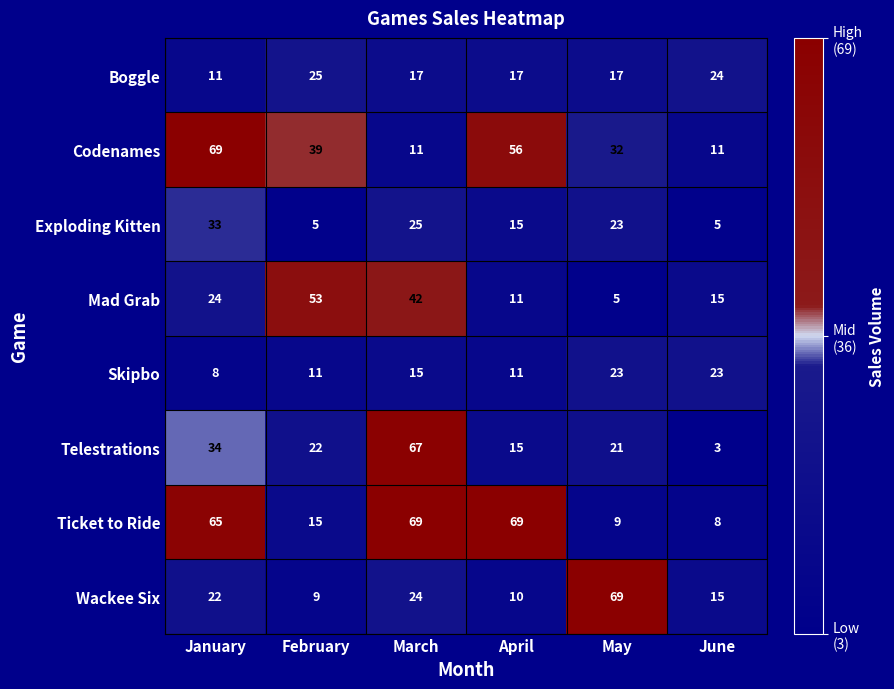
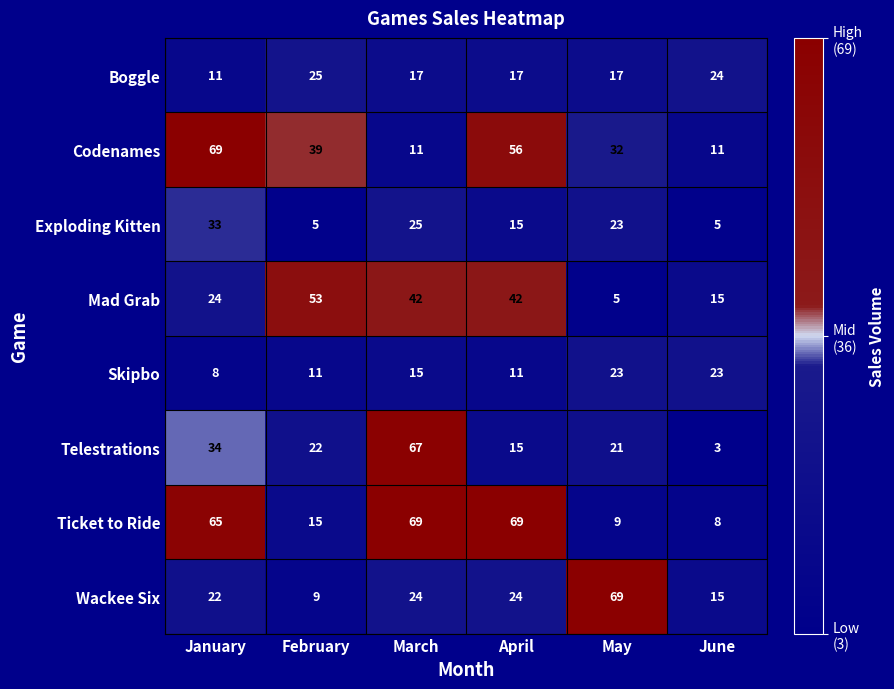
  {
    "Boggle": {
      "January": 11,
      "February": 25,
      "March": 17,
      "April": 17,
      "May": 17,
      "June": 24
    },
    "Codenames": {
      "January": 69,
      "February": 39,
      "March": 11,
      "April": 56,
      "May": 32,
      "June": 11
    },
    "Exploding Kitten": {
      "January": 33,
      "February": 5,
      "March": 25,
      "April": 15,
      "May": 23,
      "June": 5
    },
    "Mad Grab": {
      "January": 24,
      "February": 53,
      "March": 42,
-     "April": 11,
+     "April": 42,
      "May": 5,
      "June": 15
    },
    "Skipbo": {
      "January": 8,
      "February": 11,
      "March": 15,
      "April": 11,
      "May": 23,
      "June": 23
    },
    "Telestrations": {
      "January": 34,
      "February": 22,
      "March": 67,
      "April": 15,
      "May": 21,
      "June": 3
    },
    "Ticket to Ride": {
      "January": 65,
      "February": 15,
      "March": 69,
      "April": 69,
      "May": 9,
      "June": 8
    },
    "Wackee Six": {
      "January": 22,
      "February": 9,
      "March": 24,
-     "April": 10,
+     "April": 24,
      "May": 69,
      "June": 15
    }
  }
